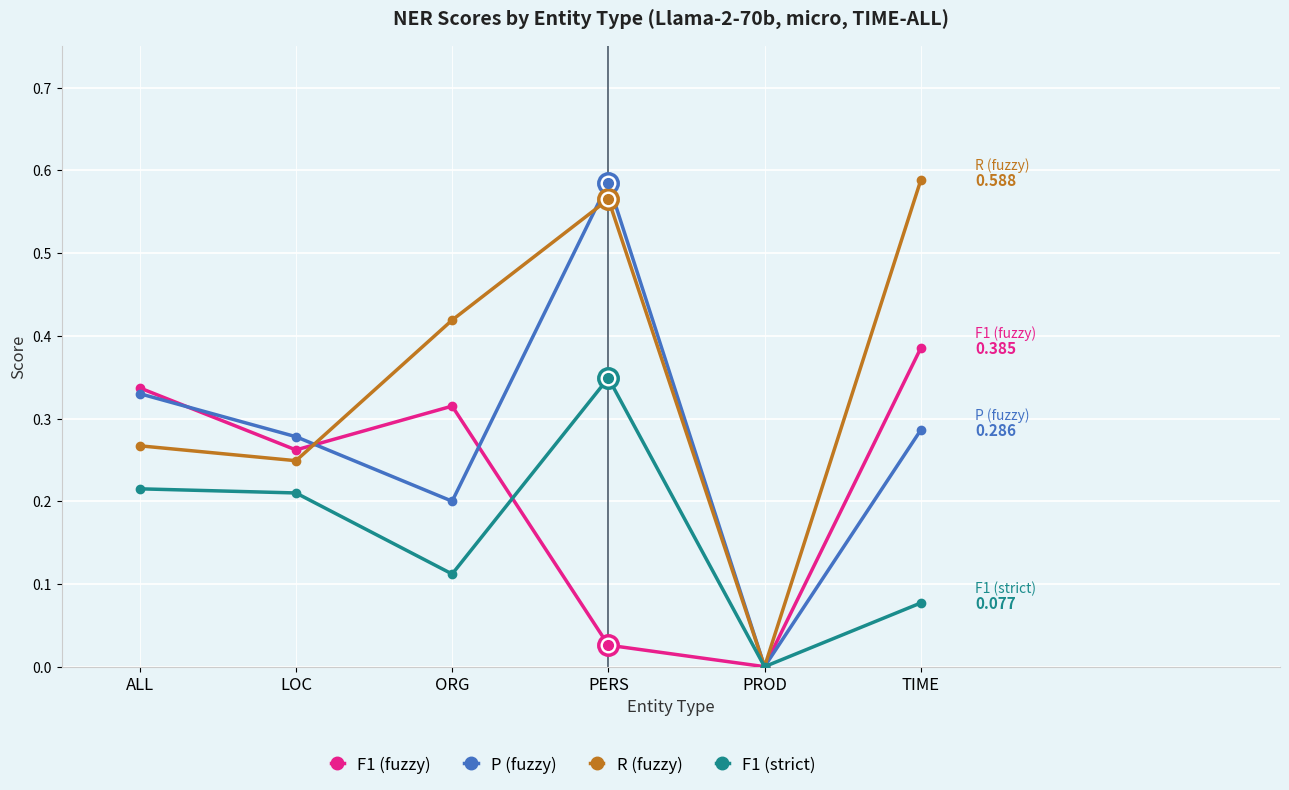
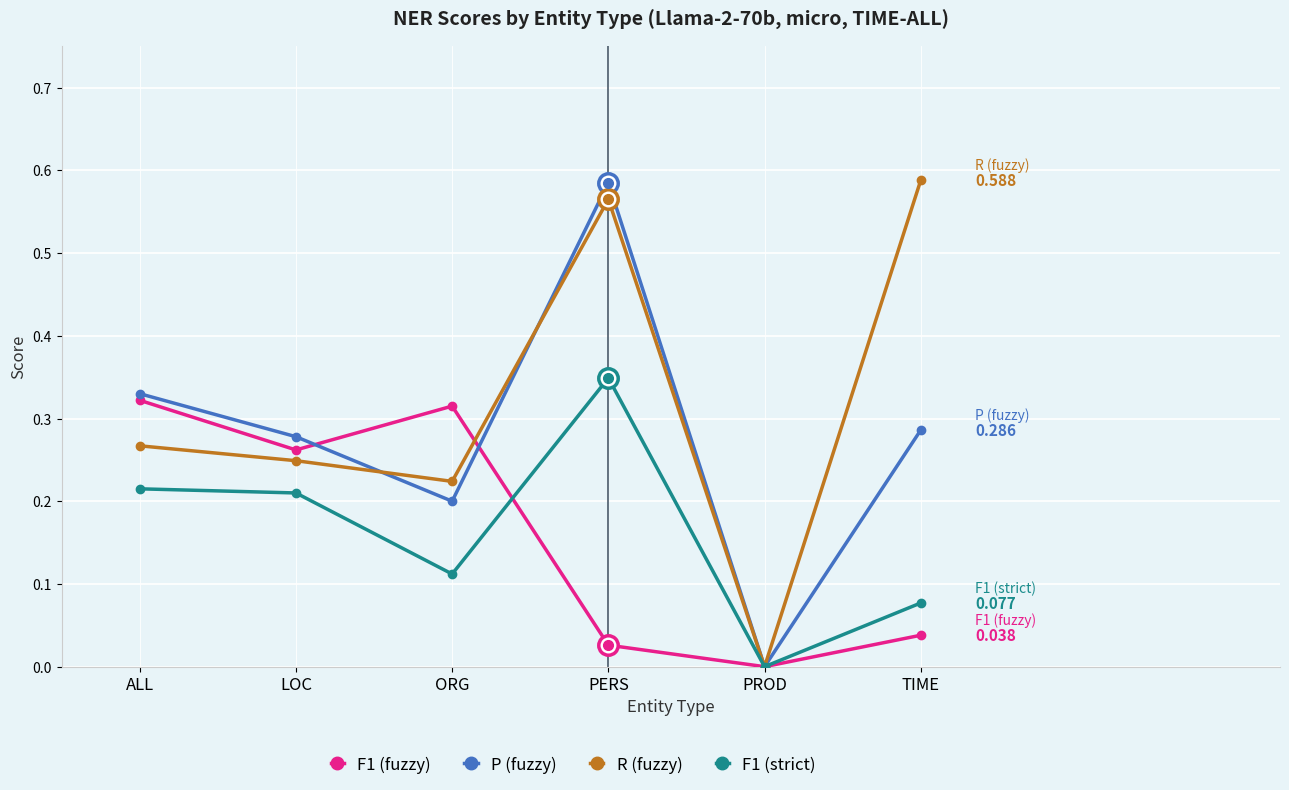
  {
    "F1 (fuzzy)": {
-     "ALL": 0.34,
-     "TIME": 0.385
+     "ALL": 0.32,
+     "TIME": 0.038
    },
    "R (fuzzy)": {
      "ALL": 0.27,
      "LOC": 0.25,
-     "ORG": 0.42,
+     "ORG": 0.22,
      "TIME": 0.59
    }
  }
